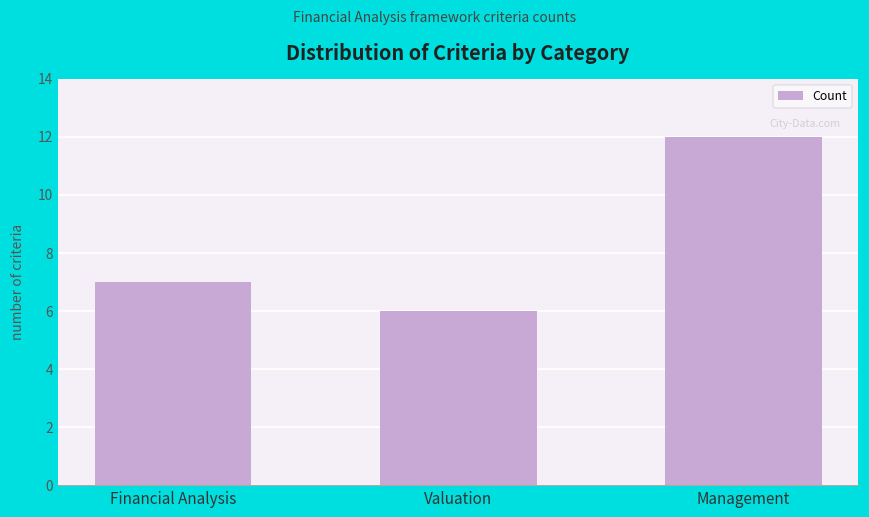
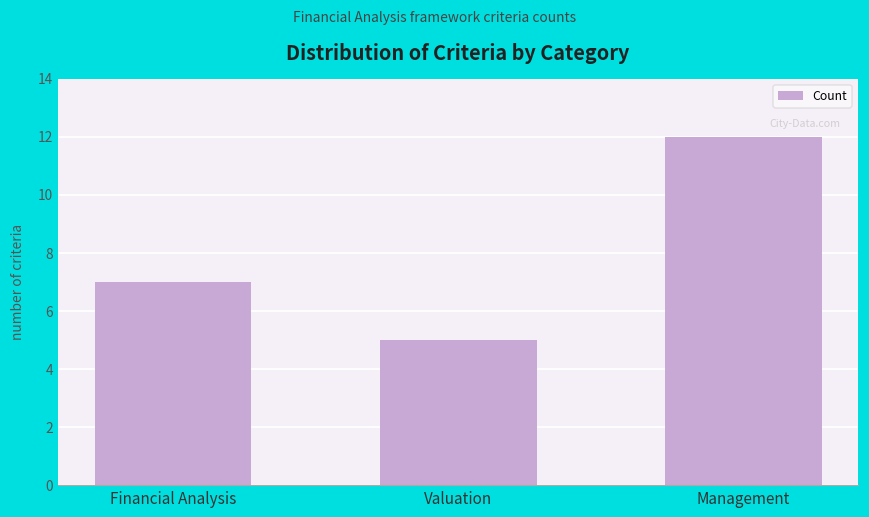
  {
    "Financial Analysis": 7,
-   "Valuation": 6,
+   "Valuation": 5,
    "Management": 12
  }
